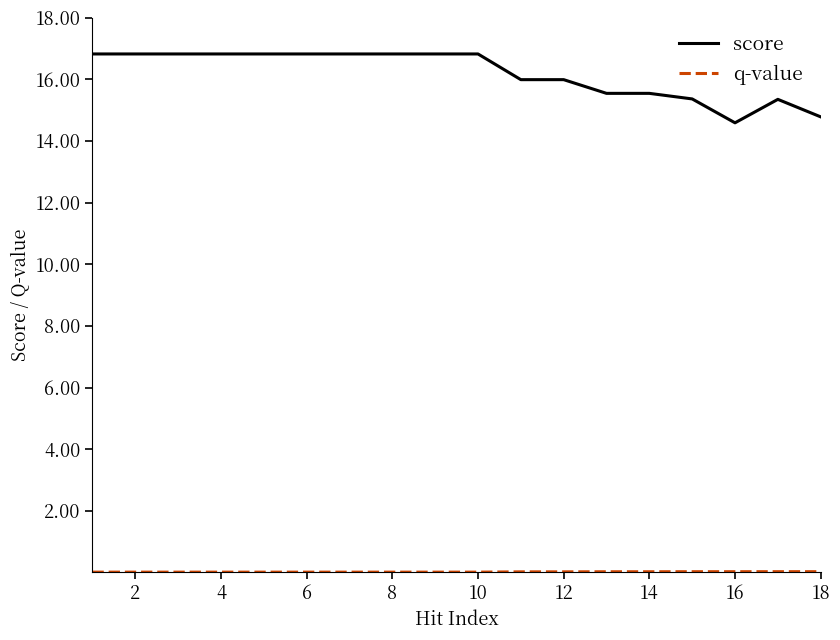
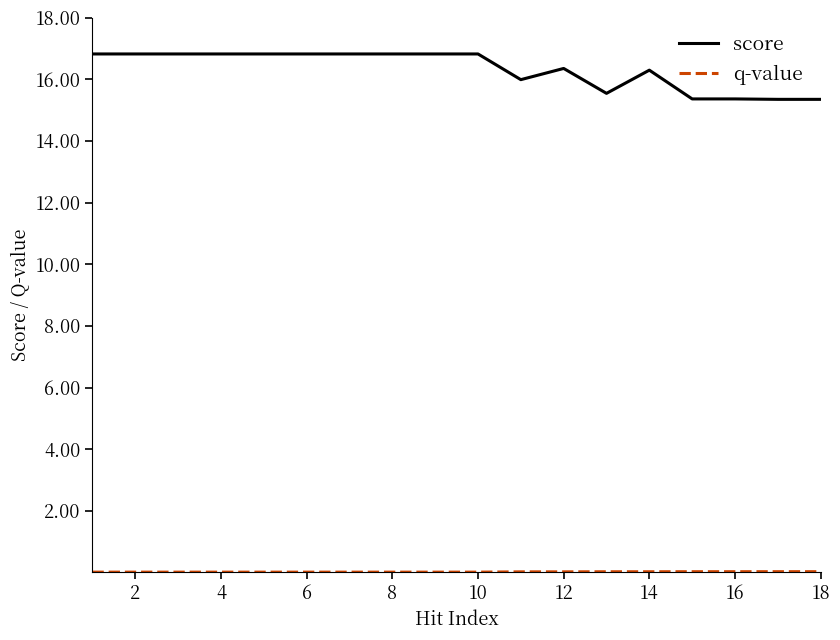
  {
    "score": {
      "2": 16.8,
      "4": 16.8,
      "6": 16.8,
      "8": 16.8,
      "10": 16.8,
-     "12": 16.0,
-     "14": 15.5,
-     "16": 14.6,
-     "18": 14.8
+     "12": 16.3,
+     "14": 16.3,
+     "16": 15.4,
+     "18": 15.3
    },
    "q-value": {
      "2": 0.0,
      "4": 0.0,
      "6": 0.0,
      "8": 0.0,
      "10": 0.0,
      "12": 0.0,
      "14": 0.0,
      "16": 0.0,
      "18": 0.0
    }
  }
